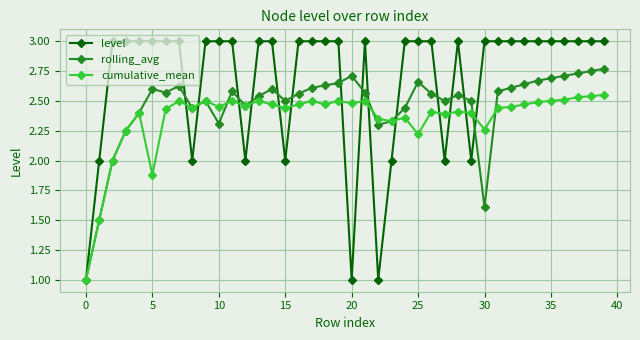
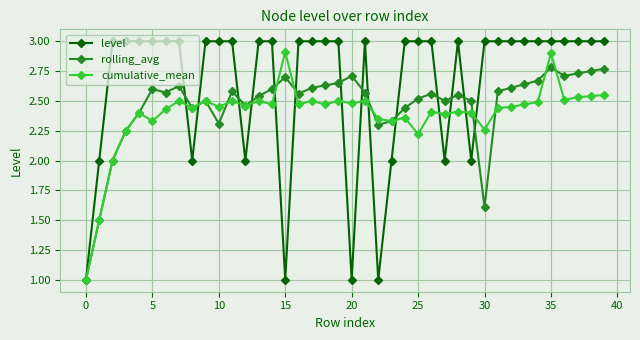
  {
    "level": {
      "10": 3,
-     "15": 2,
+     "15": 1,
      "20": 1,
      "25": 3,
      "30": 3,
      "35": 3
    },
    "rolling_avg": {
      "5": 2.60,
      "10": 2.31,
-     "15": 2.5,
+     "15": 2.7,
      "20": 2.71,
-     "25": 2.66,
+     "25": 2.52,
      "30": 1.61,
-     "35": 2.69
+     "35": 2.78
    },
    "cumulative_mean": {
-     "5": 1.88,
+     "5": 2.33,
      "10": 2.45,
-     "15": 2.44,
+     "15": 2.91,
      "20": 2.48,
      "25": 2.22,
      "30": 2.26,
-     "35": 2.5
+     "35": 2.9
    }
  }
